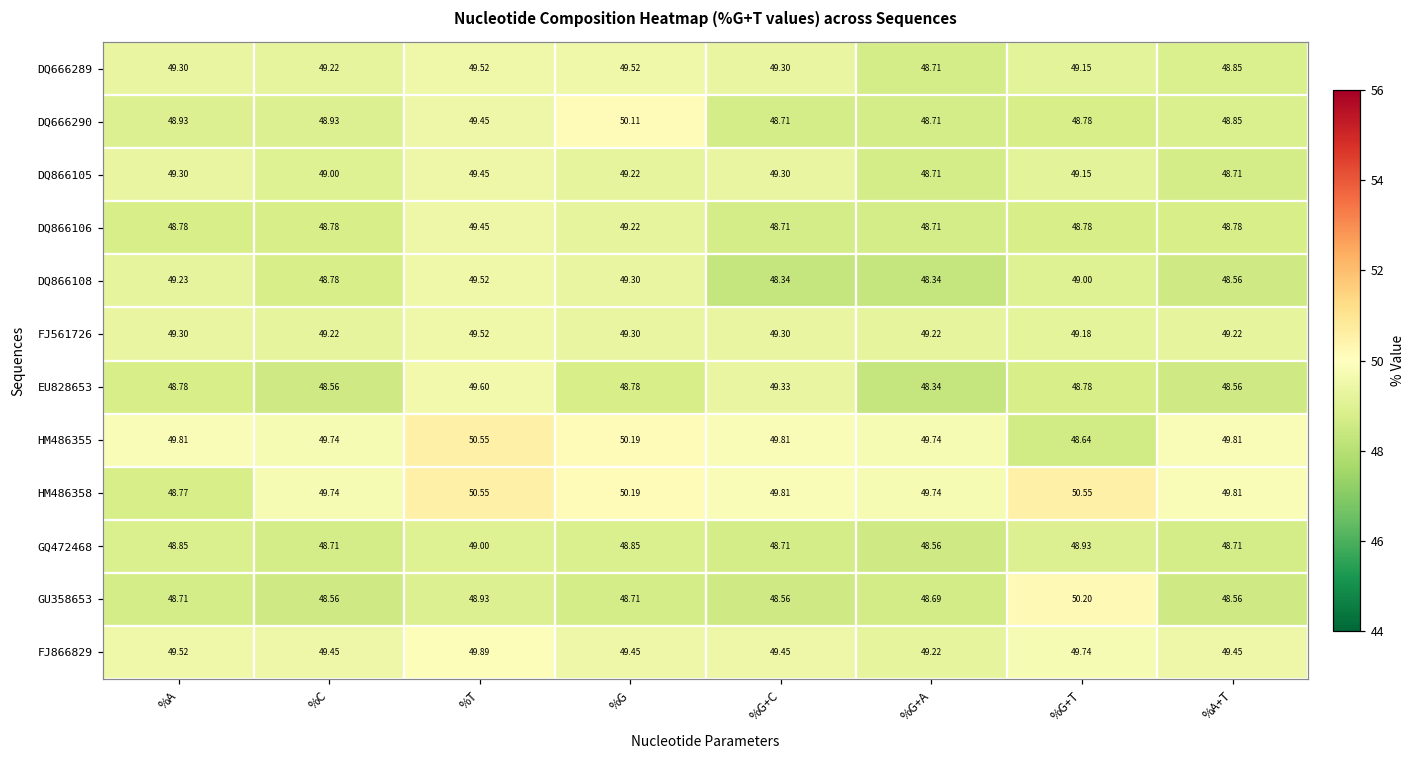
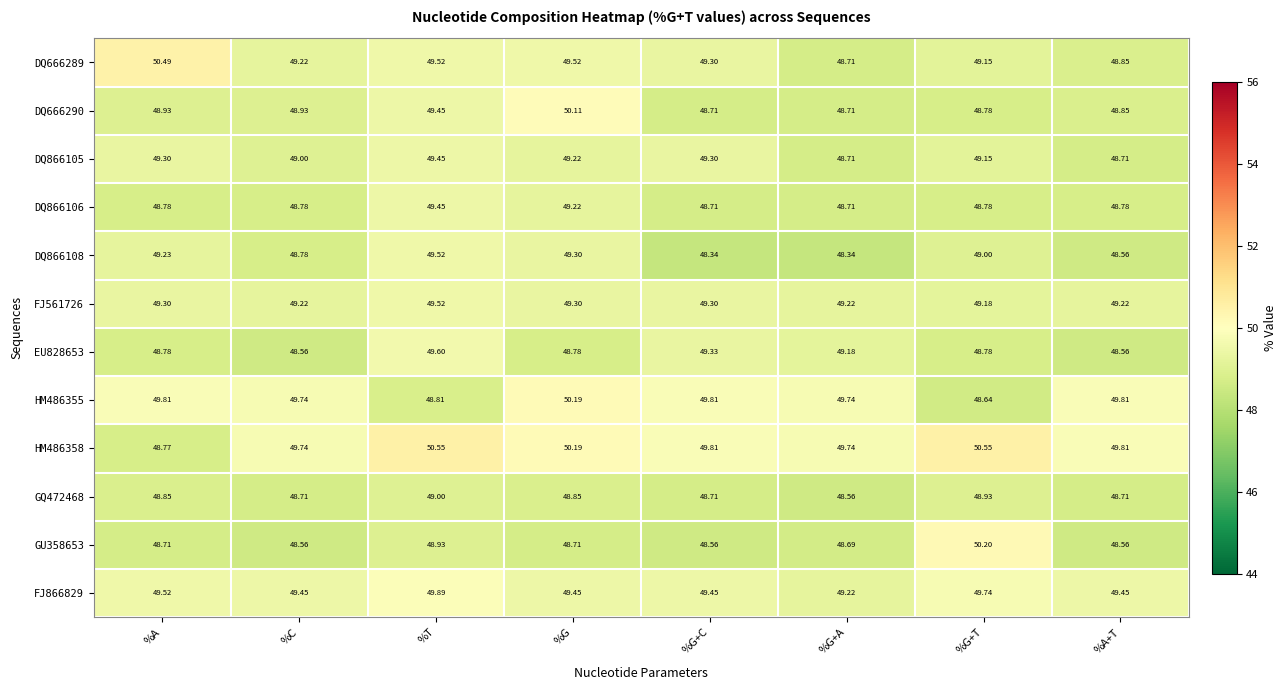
  {
    "DQ666289": {
-     "%A": 49.30,
+     "%A": 50.49,
      "%C": 49.22,
      "%T": 49.52,
      "%G": 49.52,
      "%G+C": 49.30,
      "%G+A": 48.71,
      "%G+T": 49.15,
      "%A+T": 48.85
    },
    "DQ666290": {
      "%A": 48.93,
      "%C": 48.93,
      "%T": 49.45,
      "%G": 50.11,
      "%G+C": 48.71,
      "%G+A": 48.71,
      "%G+T": 48.78,
      "%A+T": 48.85
    },
    "DQ866105": {
      "%A": 49.30,
      "%C": 49.00,
      "%T": 49.45,
      "%G": 49.22,
      "%G+C": 49.30,
      "%G+A": 48.71,
      "%G+T": 49.15,
      "%A+T": 48.71
    },
    "DQ866106": {
      "%A": 48.78,
      "%C": 48.78,
      "%T": 49.45,
      "%G": 49.22,
      "%G+C": 48.71,
      "%G+A": 48.71,
      "%G+T": 48.78,
      "%A+T": 48.78
    },
    "DQ866108": {
      "%A": 49.23,
      "%C": 48.78,
      "%T": 49.52,
      "%G": 49.30,
      "%G+C": 48.34,
      "%G+A": 48.34,
      "%G+T": 49.00,
      "%A+T": 48.56
    },
    "FJ561726": {
      "%A": 49.30,
      "%C": 49.22,
      "%T": 49.52,
      "%G": 49.30,
      "%G+C": 49.30,
      "%G+A": 49.22,
      "%G+T": 49.18,
      "%A+T": 49.22
    },
    "EU828653": {
      "%A": 48.78,
      "%C": 48.56,
      "%T": 49.60,
      "%G": 48.78,
      "%G+C": 49.33,
-     "%G+A": 48.34,
+     "%G+A": 49.18,
      "%G+T": 48.78,
      "%A+T": 48.56
    },
    "HM486355": {
      "%A": 49.81,
      "%C": 49.74,
-     "%T": 50.55,
+     "%T": 48.81,
      "%G": 50.19,
      "%G+C": 49.81,
      "%G+A": 49.74,
      "%G+T": 48.64,
      "%A+T": 49.81
    },
    "HM486358": {
      "%A": 48.77,
      "%C": 49.74,
      "%T": 50.55,
      "%G": 50.19,
      "%G+C": 49.81,
      "%G+A": 49.74,
      "%G+T": 50.55,
      "%A+T": 49.81
    },
    "GQ472468": {
      "%A": 48.85,
      "%C": 48.71,
      "%T": 49.00,
      "%G": 48.85,
      "%G+C": 48.71,
      "%G+A": 48.56,
      "%G+T": 48.93,
      "%A+T": 48.71
    },
    "GU358653": {
      "%A": 48.71,
      "%C": 48.56,
      "%T": 48.93,
      "%G": 48.71,
      "%G+C": 48.56,
      "%G+A": 48.69,
      "%G+T": 50.20,
      "%A+T": 48.56
    },
    "FJ866829": {
      "%A": 49.52,
      "%C": 49.45,
      "%T": 49.89,
      "%G": 49.45,
      "%G+C": 49.45,
      "%G+A": 49.22,
      "%G+T": 49.74,
      "%A+T": 49.45
    }
  }
